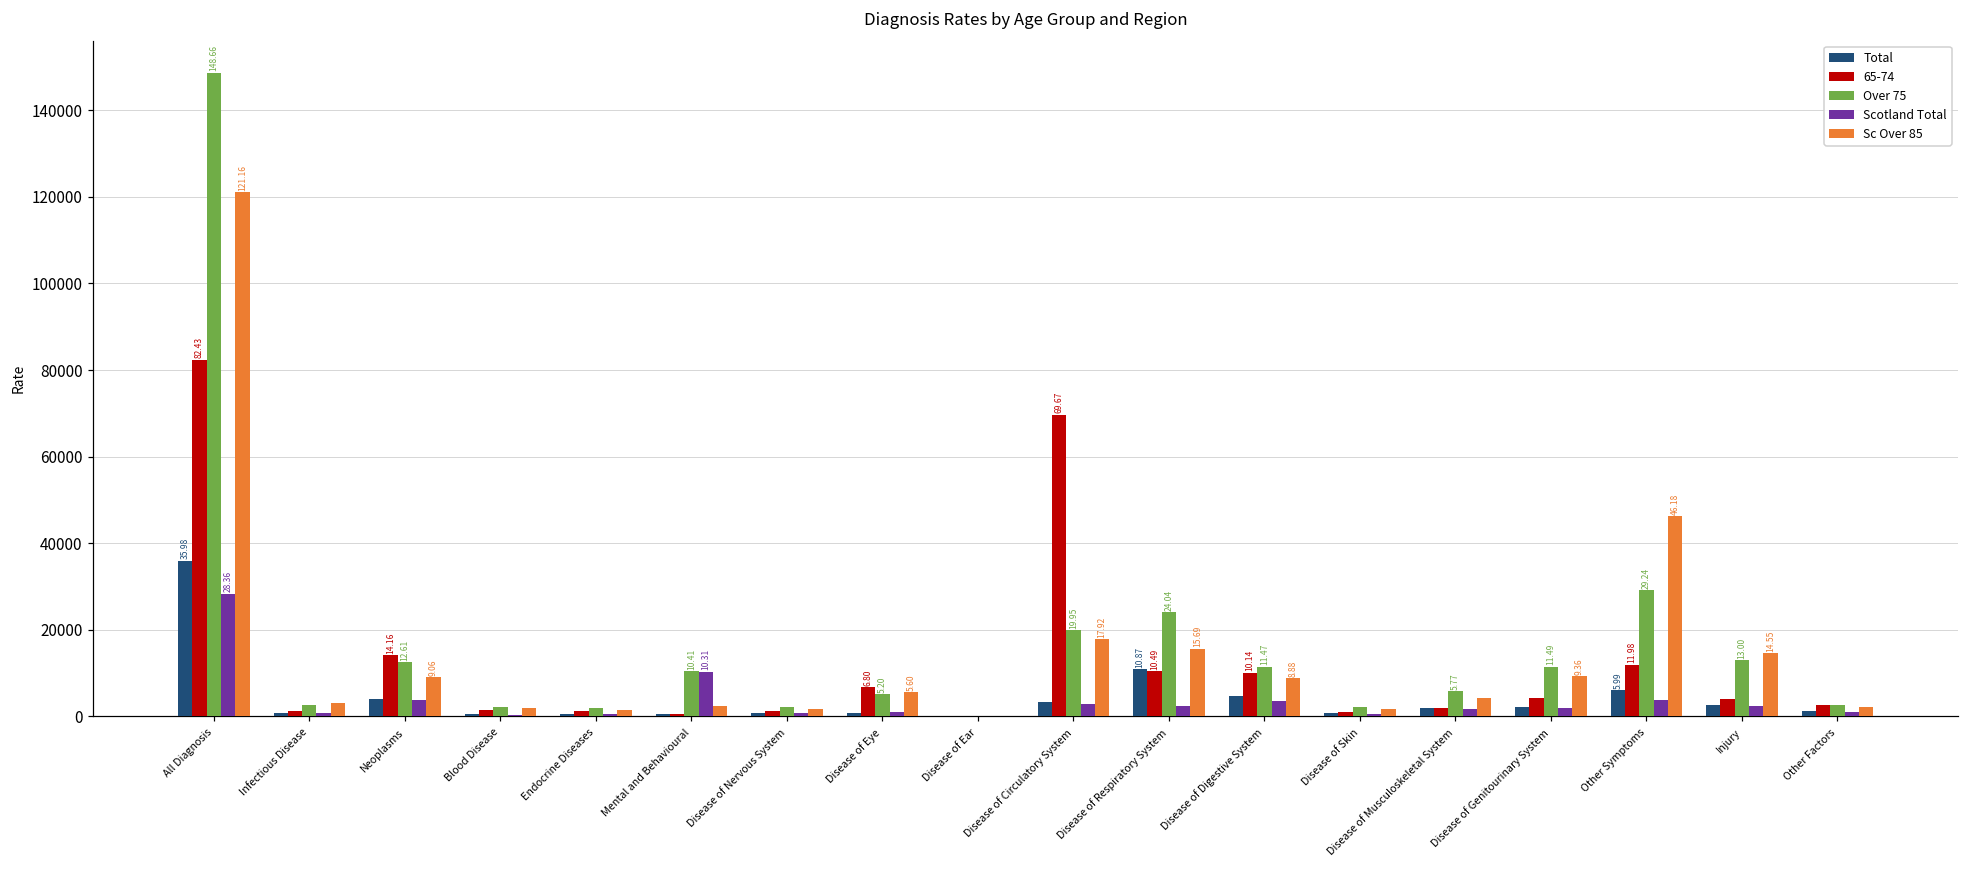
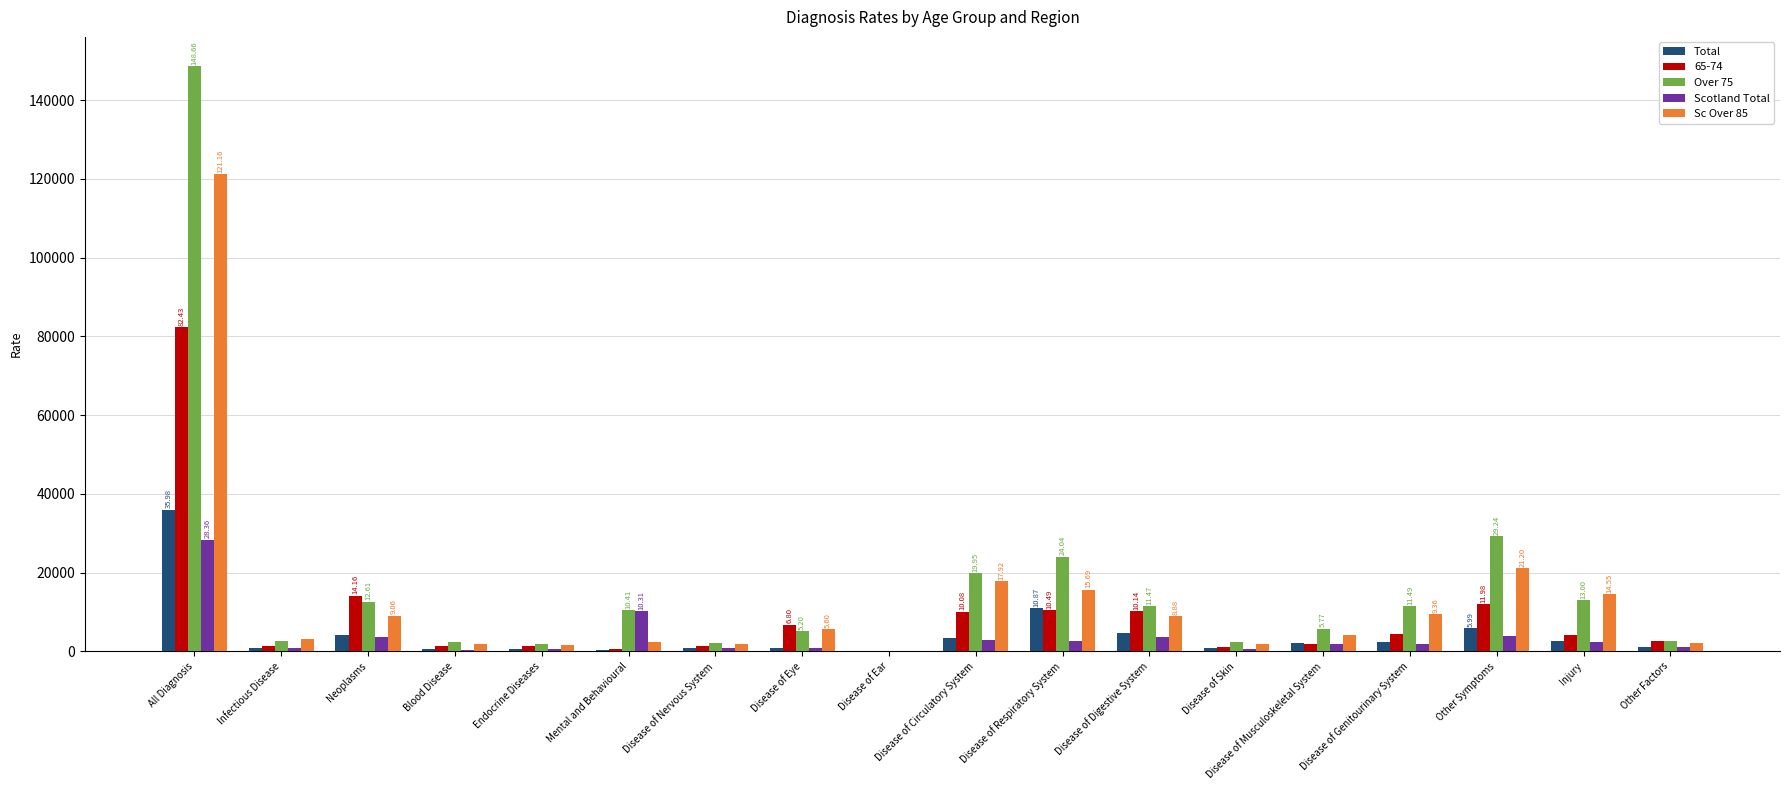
  {
    "Total": {
      "Infectious Disease": 1000,
      "Neoplasms": 4000,
      "Endocrine Diseases": 1000,
      "Disease of Nervous System": 1000,
      "Disease of Eye": 1000,
      "Disease of Circulatory System": 3000,
      "Disease of Digestive System": 5000,
      "Disease of Skin": 1000,
      "Disease of Musculoskeletal System": 2000,
      "Disease of Genitourinary System": 2000,
      "Injury": 3000,
      "Other Factors": 1000
    },
    "65-74": {
-     "Disease of Circulatory System": 69.67
+     "Disease of Circulatory System": 10.08
    },
    "Over 75": {
      "Infectious Disease": 3000,
      "Blood Disease": 2000,
      "Endocrine Diseases": 2000,
      "Disease of Nervous System": 2000,
      "Disease of Skin": 2000,
      "Other Factors": 3000
    },
    "Scotland Total": {
      "Infectious Disease": 1000,
      "Neoplasms": 4000,
      "Disease of Nervous System": 1000,
      "Disease of Eye": 1000,
      "Disease of Circulatory System": 3000,
      "Disease of Respiratory System": 3000,
      "Disease of Digestive System": 4000,
      "Disease of Musculoskeletal System": 2000,
      "Disease of Genitourinary System": 2000,
      "Other Symptoms": 4000,
      "Injury": 2000,
      "Other Factors": 1000
    },
    "Sc Over 85": {
-     "Other Symptoms": 46.18
+     "Other Symptoms": 21.20
    }
  }
